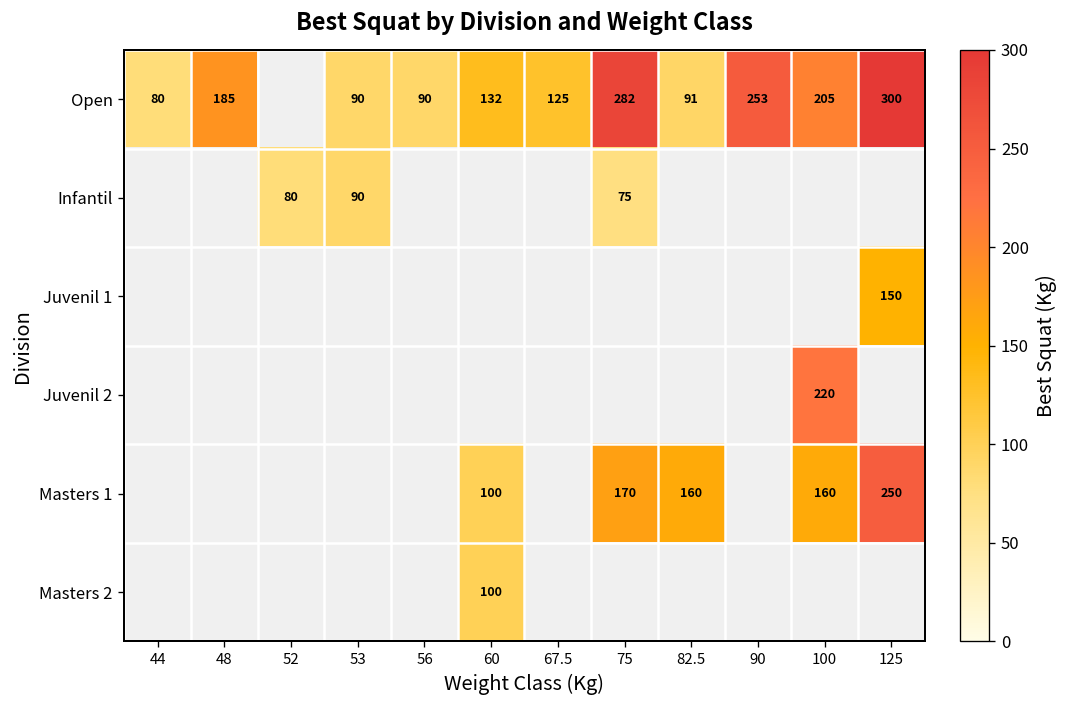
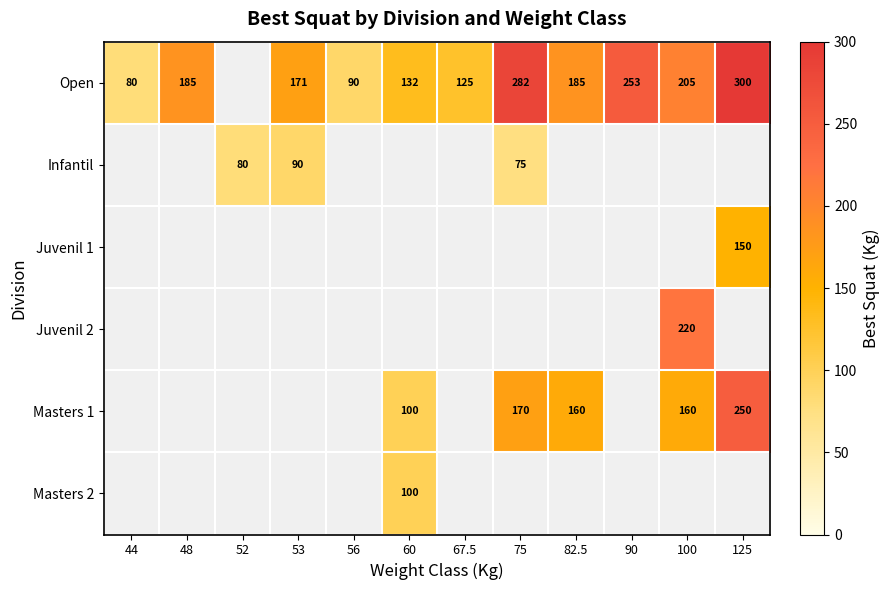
  {
    "Open": {
      "44": 80,
      "48": 185,
-     "53": 90,
+     "53": 171,
      "56": 90,
      "60": 132,
      "67.5": 125,
      "75": 282,
-     "82.5": 91,
+     "82.5": 185,
      "90": 253,
      "100": 205,
      "125": 300
    },
    "Infantil": {
      "52": 80,
      "53": 90,
      "75": 75
    },
    "Juvenil 1": {
      "125": 150
    },
    "Juvenil 2": {
      "100": 220
    },
    "Masters 1": {
      "60": 100,
      "75": 170,
      "82.5": 160,
      "100": 160,
      "125": 250
    },
    "Masters 2": {
      "60": 100
    }
  }
